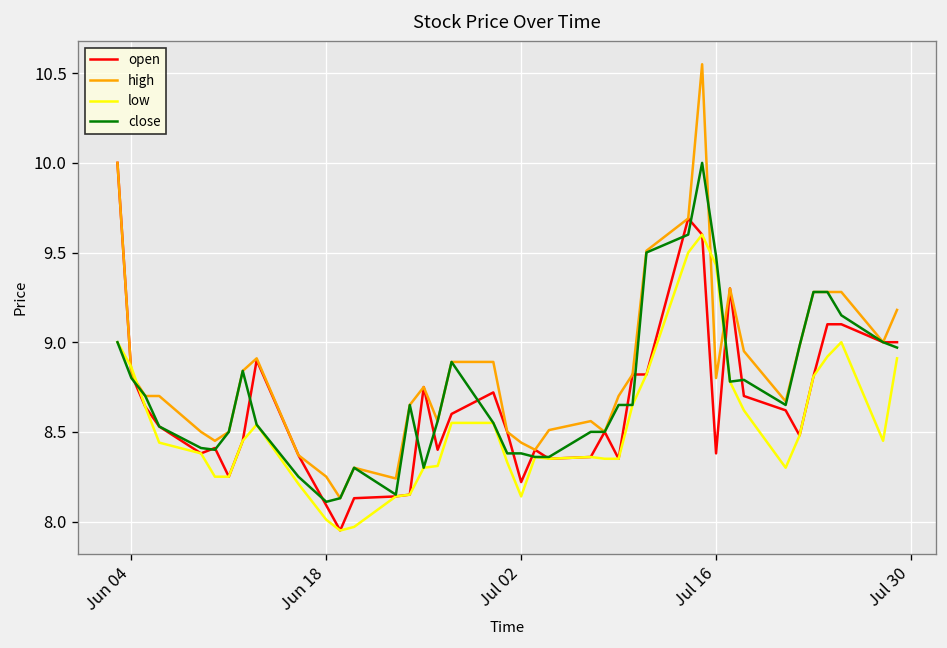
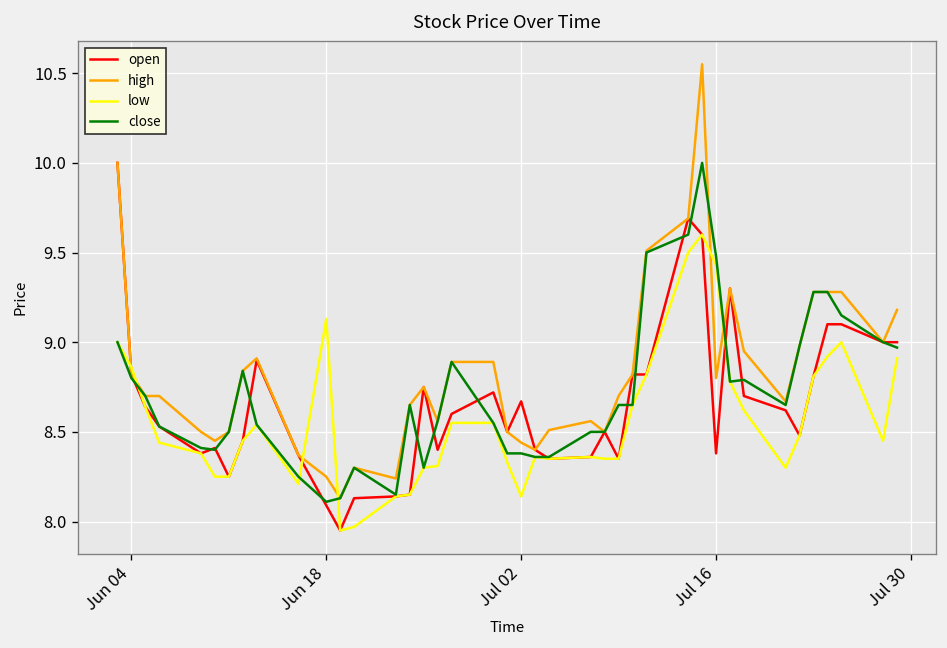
  {
    "open": {
      "Jun 18": 8.09,
-     "Jul 02": 8.22,
+     "Jul 02": 8.67,
      "Jul 16": 8.38
    },
    "high": {
      "Jun 18": 8.25,
      "Jul 02": 8.44,
      "Jul 16": 8.80
    },
    "low": {
      "Jun 04": 8.86,
-     "Jun 18": 8.01,
+     "Jun 18": 9.13,
      "Jul 02": 8.14,
      "Jul 16": 9.43
    },
    "close": {
      "Jun 04": 8.80,
      "Jun 18": 8.11,
      "Jul 02": 8.38,
      "Jul 16": 9.48
    }
  }
